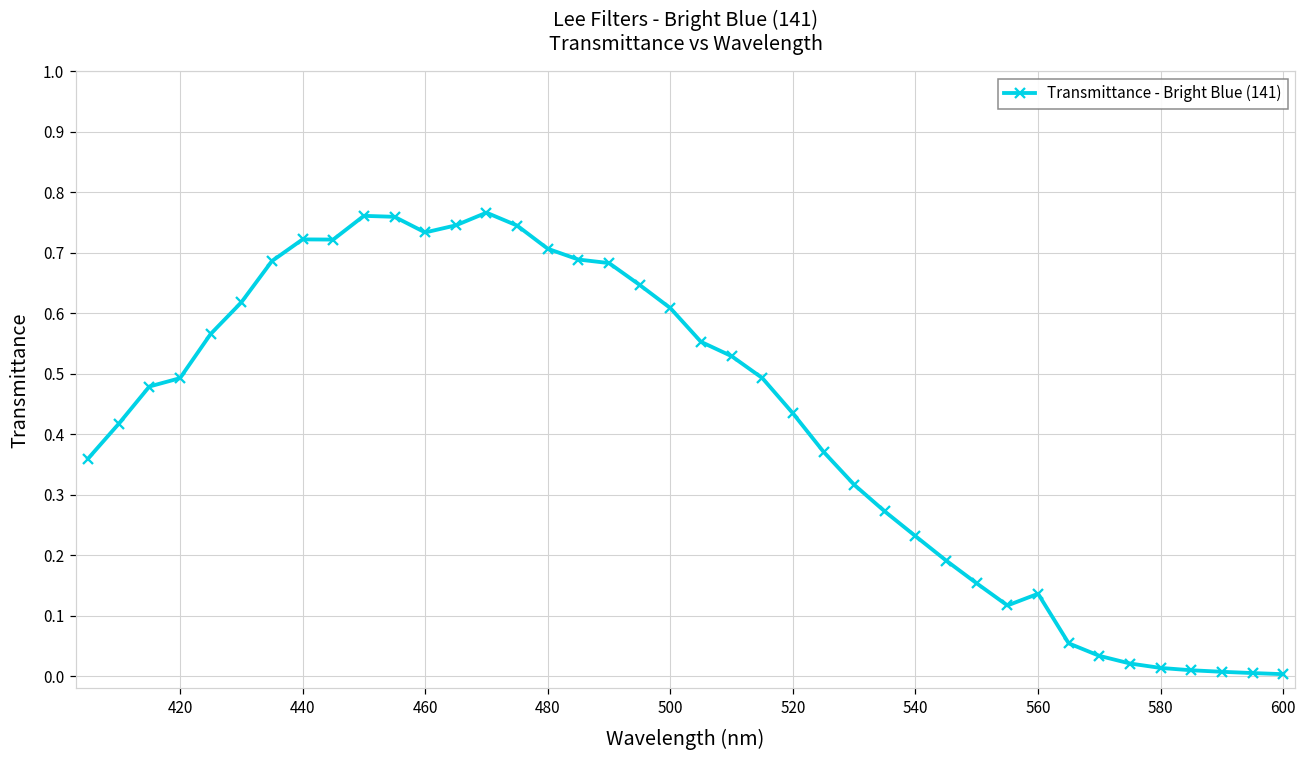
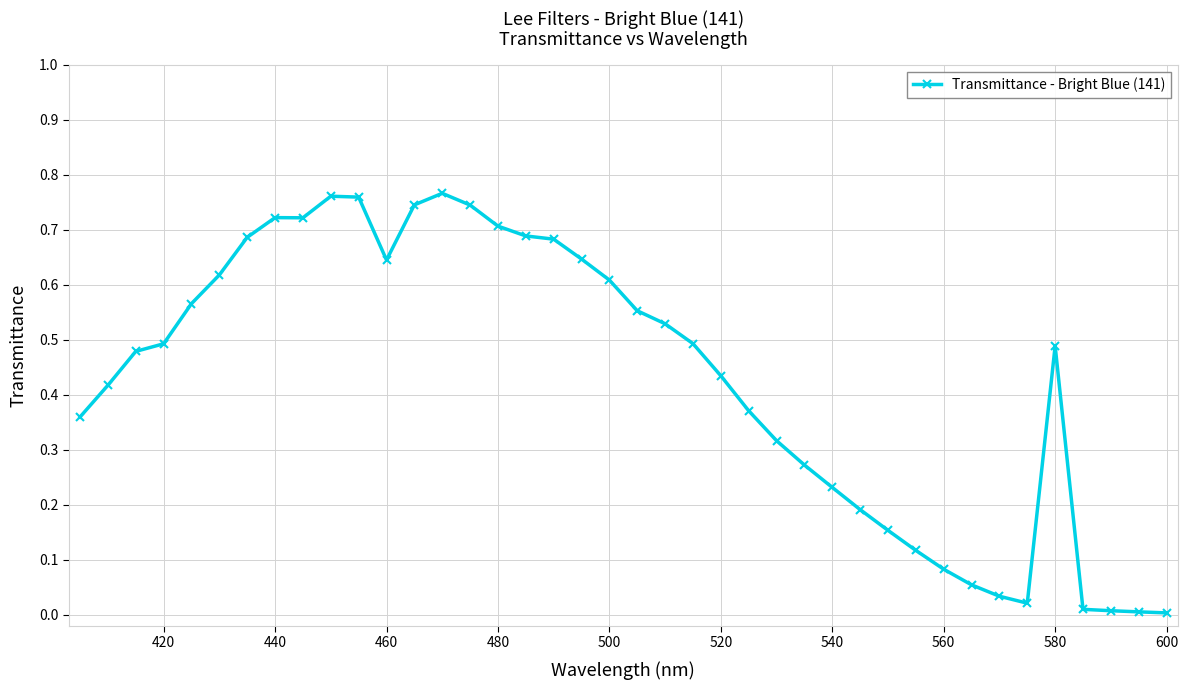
  {
    "420": 0.49,
    "440": 0.72,
-   "460": 0.73,
+   "460": 0.65,
    "480": 0.71,
    "500": 0.61,
    "520": 0.43,
    "540": 0.23,
-   "560": 0.14,
-   "580": 0.01,
+   "560": 0.08,
+   "580": 0.49,
    "600": 0.00
  }
